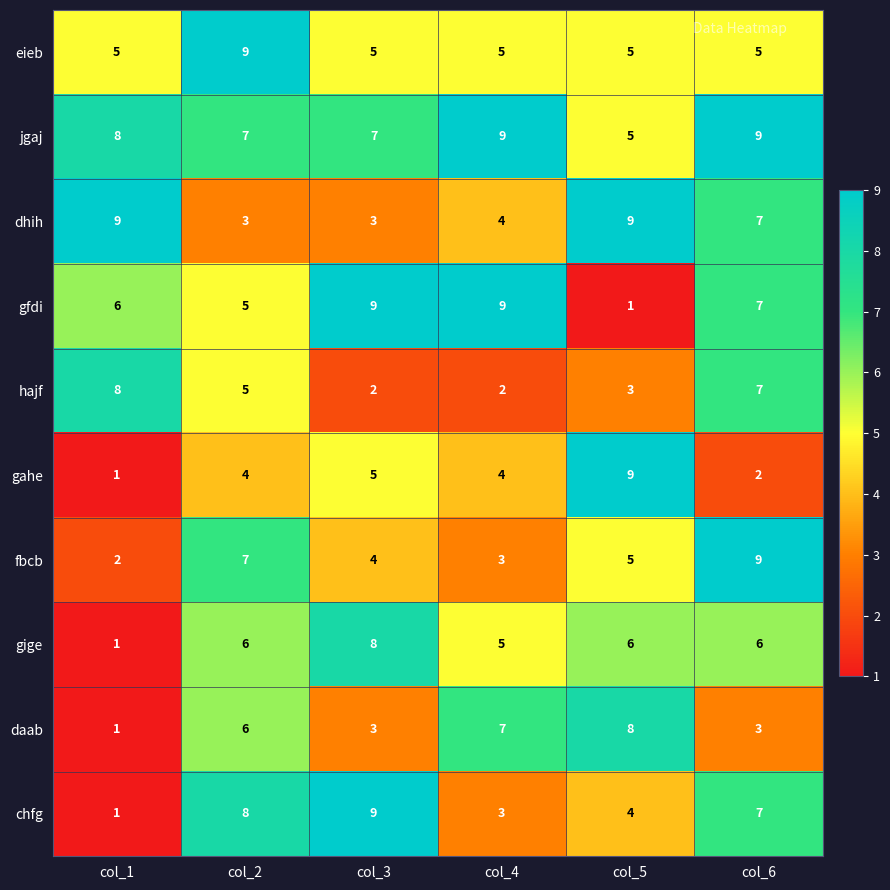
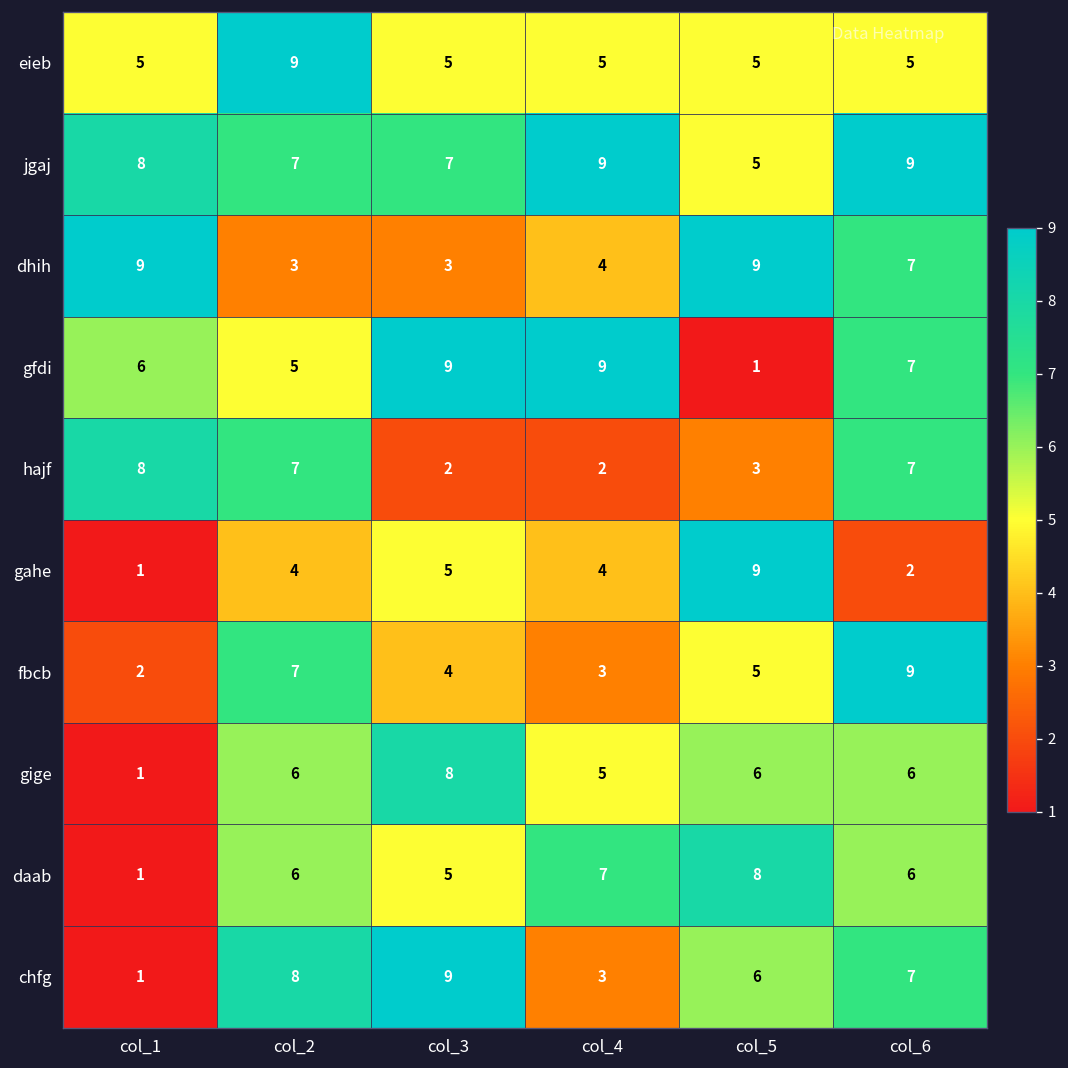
  {
    "eieb": {
      "col_1": 5,
      "col_2": 9,
      "col_3": 5,
      "col_4": 5,
      "col_5": 5,
      "col_6": 5
    },
    "jgaj": {
      "col_1": 8,
      "col_2": 7,
      "col_3": 7,
      "col_4": 9,
      "col_5": 5,
      "col_6": 9
    },
    "dhih": {
      "col_1": 9,
      "col_2": 3,
      "col_3": 3,
      "col_4": 4,
      "col_5": 9,
      "col_6": 7
    },
    "gfdi": {
      "col_1": 6,
      "col_2": 5,
      "col_3": 9,
      "col_4": 9,
      "col_5": 1,
      "col_6": 7
    },
    "hajf": {
      "col_1": 8,
-     "col_2": 5,
+     "col_2": 7,
      "col_3": 2,
      "col_4": 2,
      "col_5": 3,
      "col_6": 7
    },
    "gahe": {
      "col_1": 1,
      "col_2": 4,
      "col_3": 5,
      "col_4": 4,
      "col_5": 9,
      "col_6": 2
    },
    "fbcb": {
      "col_1": 2,
      "col_2": 7,
      "col_3": 4,
      "col_4": 3,
      "col_5": 5,
      "col_6": 9
    },
    "gige": {
      "col_1": 1,
      "col_2": 6,
      "col_3": 8,
      "col_4": 5,
      "col_5": 6,
      "col_6": 6
    },
    "daab": {
      "col_1": 1,
      "col_2": 6,
-     "col_3": 3,
+     "col_3": 5,
      "col_4": 7,
      "col_5": 8,
-     "col_6": 3
+     "col_6": 6
    },
    "chfg": {
      "col_1": 1,
      "col_2": 8,
      "col_3": 9,
      "col_4": 3,
-     "col_5": 4,
+     "col_5": 6,
      "col_6": 7
    }
  }
